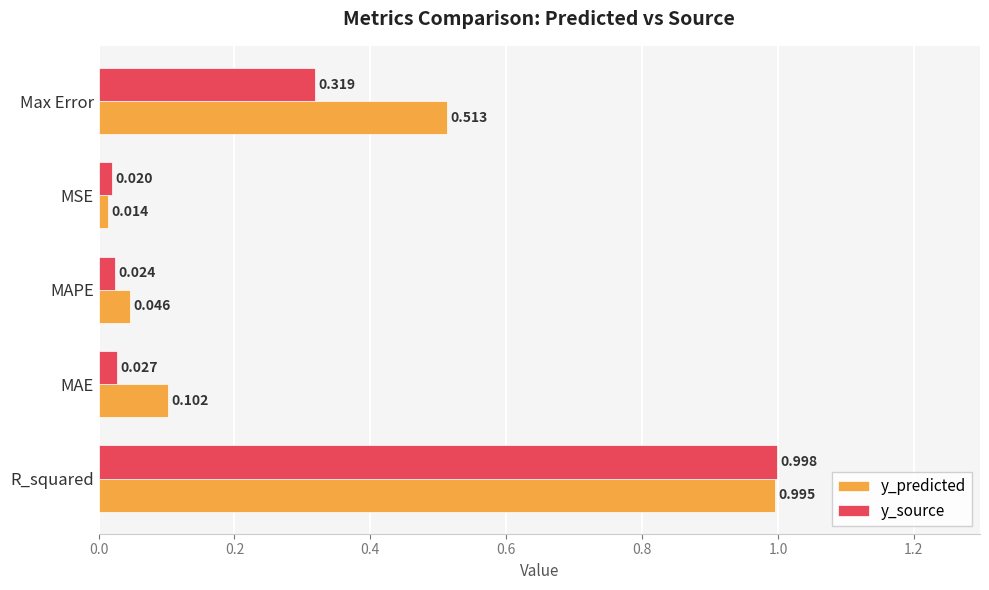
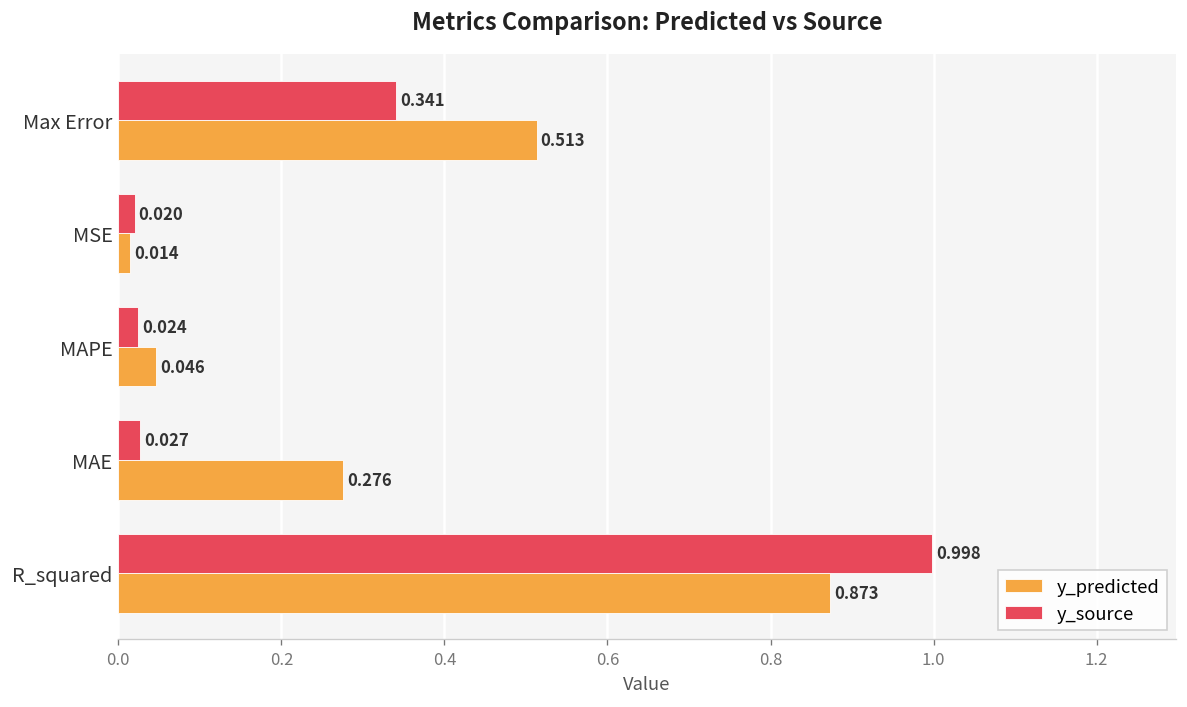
  {
    "y_predicted": {
      "Max Error": 0.513,
      "MSE": 0.014,
      "MAPE": 0.046,
-     "MAE": 0.102,
-     "R_squared": 0.995
+     "MAE": 0.276,
+     "R_squared": 0.873
    },
    "y_source": {
-     "Max Error": 0.319,
+     "Max Error": 0.341,
      "MSE": 0.020,
      "MAPE": 0.024,
      "MAE": 0.027,
      "R_squared": 0.998
    }
  }
